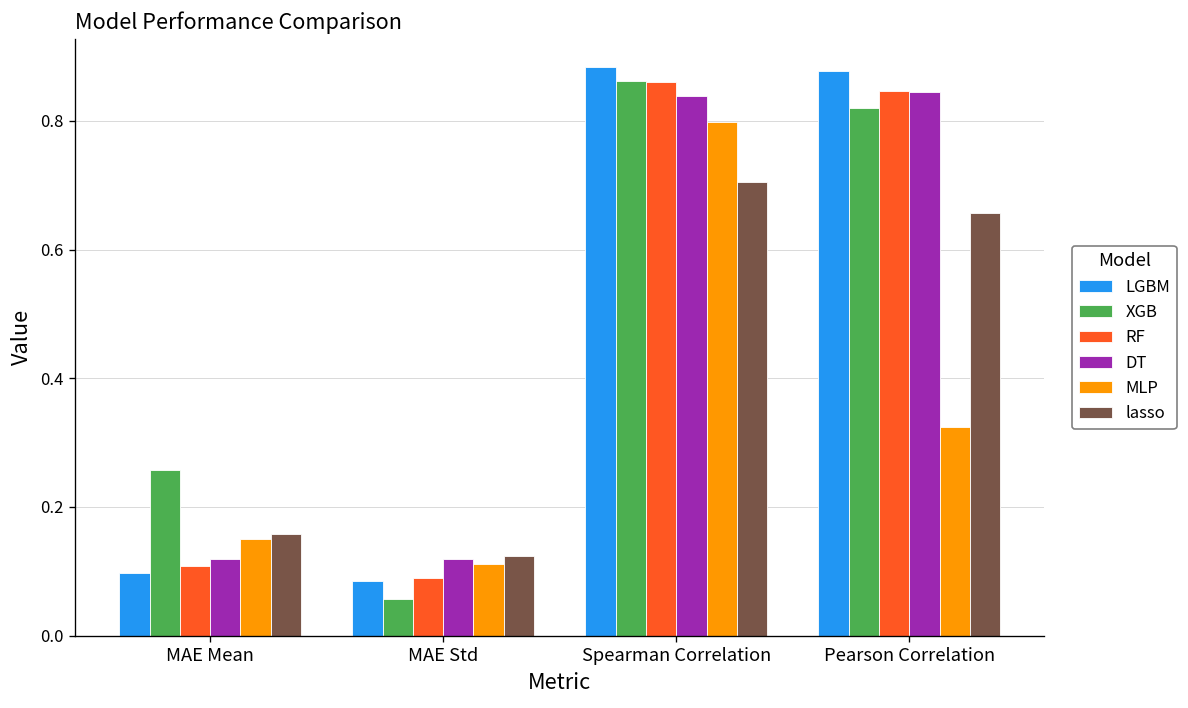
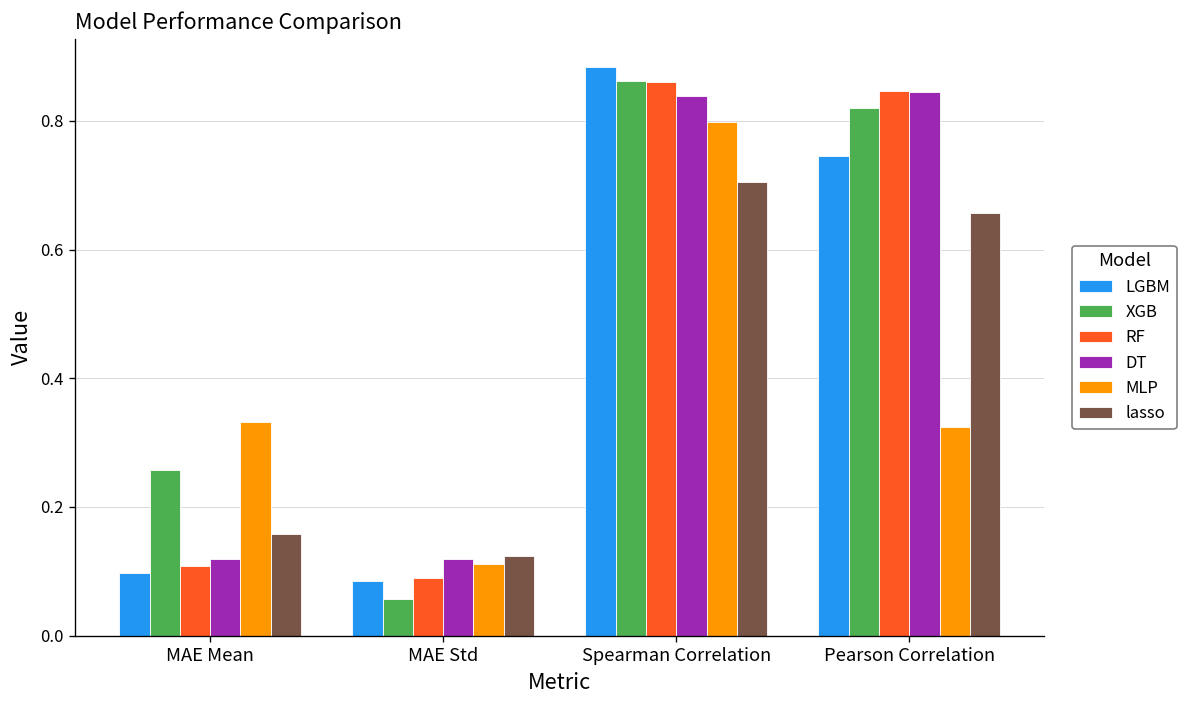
  {
    "LGBM": {
      "MAE Mean": 0.10,
      "MAE Std": 0.08,
      "Spearman Correlation": 0.88,
-     "Pearson Correlation": 0.88
+     "Pearson Correlation": 0.75
    },
    "XGB": {
      "MAE Mean": 0.26,
      "MAE Std": 0.06,
      "Spearman Correlation": 0.86,
      "Pearson Correlation": 0.82
    },
    "RF": {
      "MAE Mean": 0.11,
      "MAE Std": 0.09,
      "Spearman Correlation": 0.86,
      "Pearson Correlation": 0.85
    },
    "DT": {
      "MAE Mean": 0.12,
      "MAE Std": 0.12,
      "Spearman Correlation": 0.84,
      "Pearson Correlation": 0.85
    },
    "MLP": {
-     "MAE Mean": 0.15,
+     "MAE Mean": 0.33,
      "MAE Std": 0.11,
      "Spearman Correlation": 0.80,
      "Pearson Correlation": 0.33
    },
    "lasso": {
      "MAE Mean": 0.16,
      "MAE Std": 0.12,
      "Spearman Correlation": 0.70,
      "Pearson Correlation": 0.66
    }
  }
